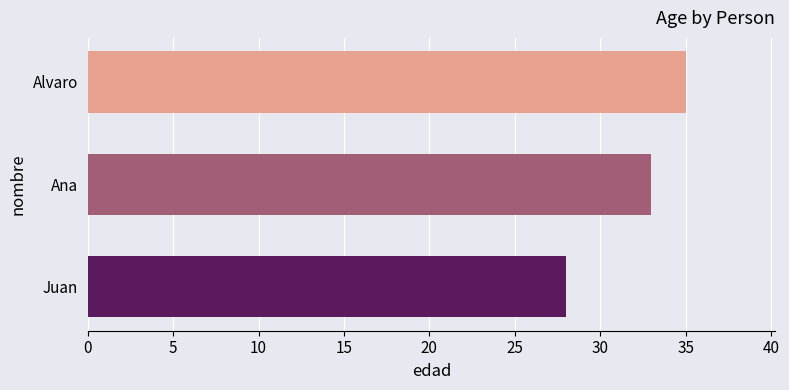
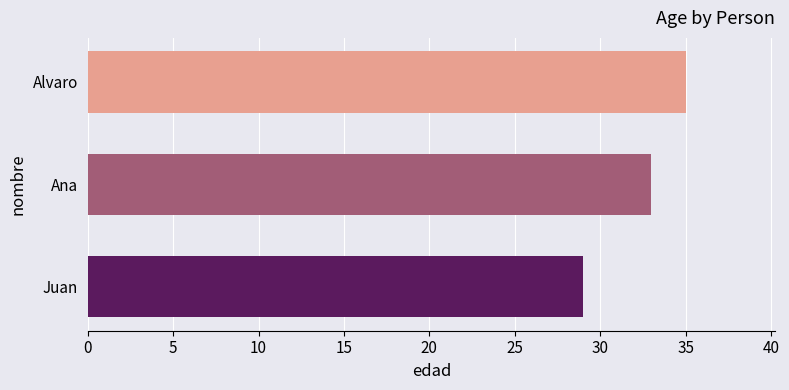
  {
    "Alvaro": 35,
    "Ana": 33,
-   "Juan": 28
+   "Juan": 29
  }
